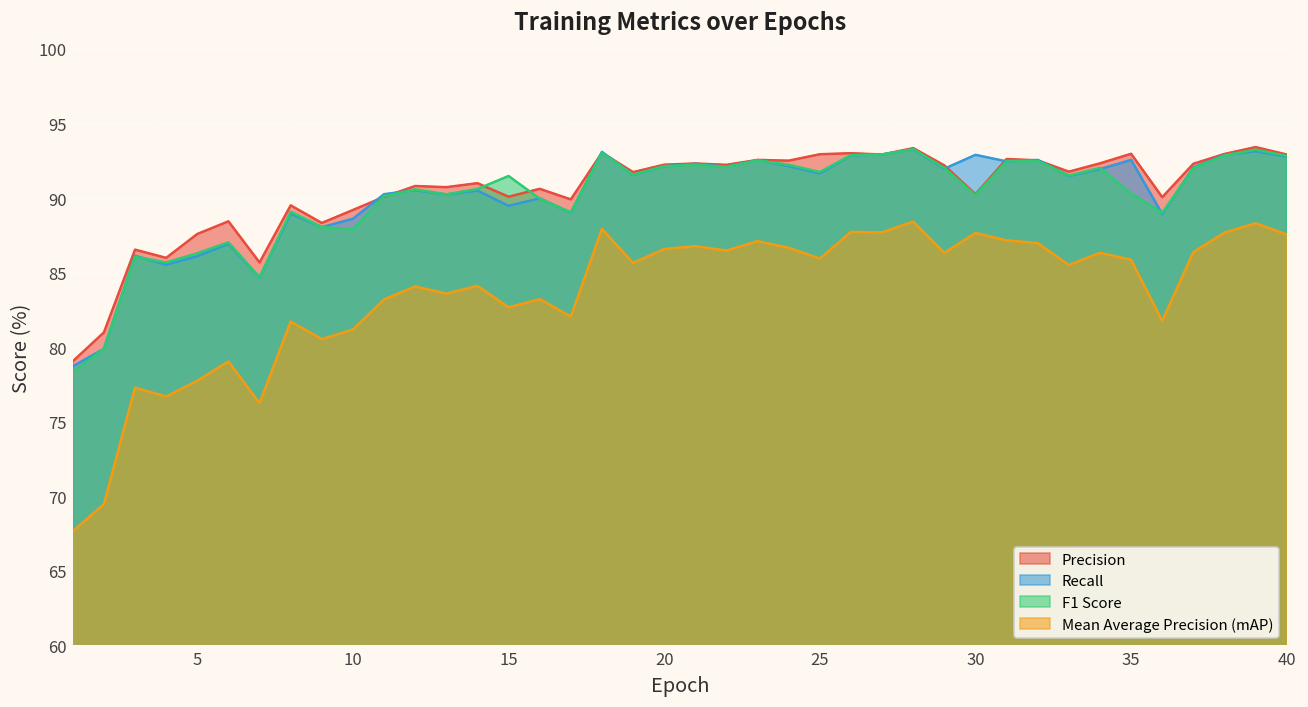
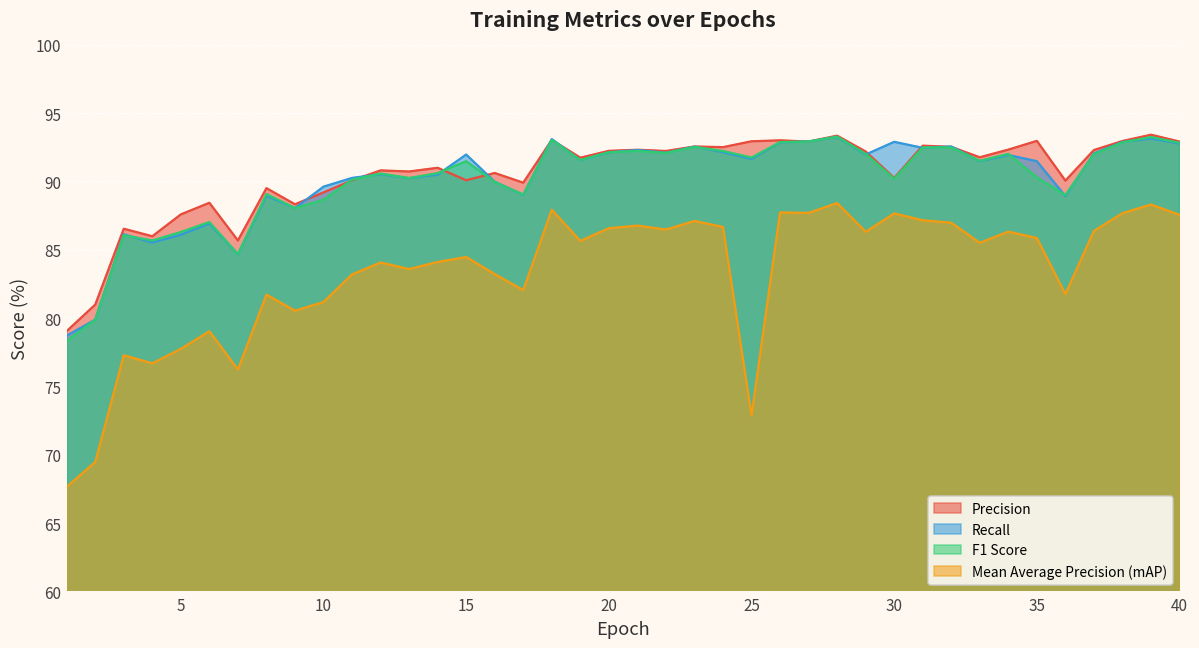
  {
    "Precision": {
      "5": 87.6,
      "10": 89.2,
      "15": 90.1,
      "25": 92.9,
      "35": 93.0
    },
    "Recall": {
-     "10": 88.6,
-     "15": 89.5,
+     "10": 89.6,
+     "15": 92.0,
      "30": 92.9,
-     "35": 92.6
+     "35": 91.5
    },
    "F1 Score": {
-     "10": 87.9,
+     "10": 88.7,
      "15": 91.5,
      "35": 90.3
    },
    "Mean Average Precision (mAP)": {
      "5": 77.8,
      "10": 81.2,
-     "15": 82.7,
+     "15": 84.5,
      "20": 86.6,
-     "25": 85.9,
+     "25": 72.9,
      "30": 87.7,
      "35": 85.9,
      "40": 87.6
    }
  }
